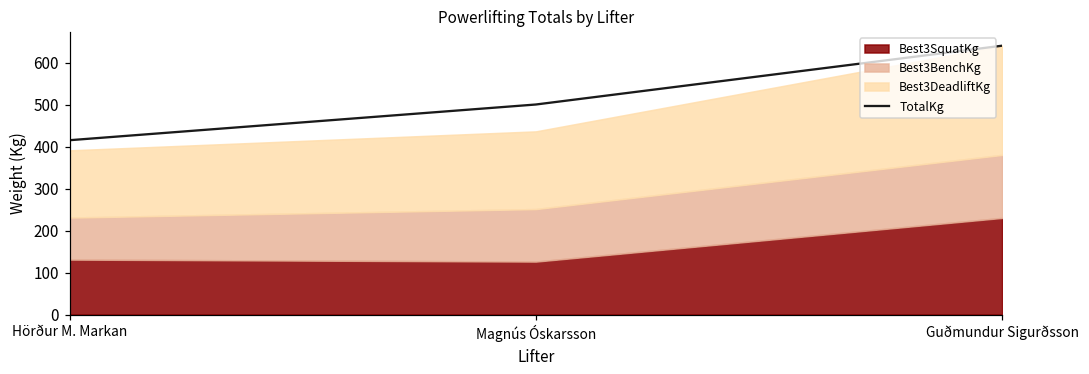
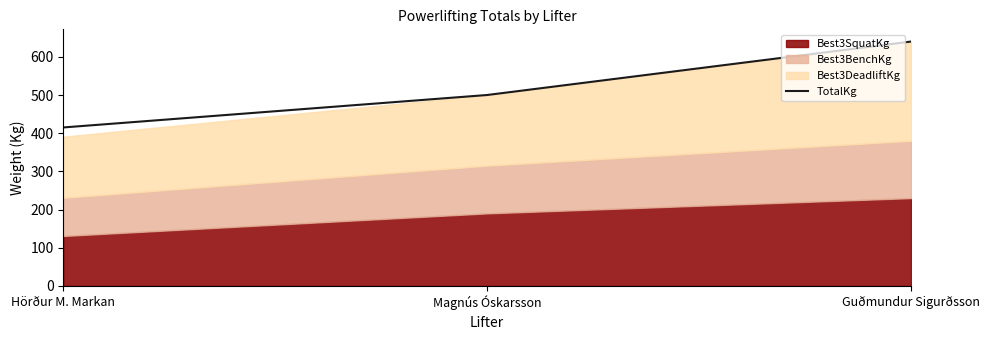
  {
    "TotalKg": {
      "Hörður M. Markan": 420
    },
    "Best3SquatKg": {
      "Hörður M. Markan": 130,
-     "Magnús Óskarsson": 130,
+     "Magnús Óskarsson": 190,
      "Guðmundur Sigurðsson": 230
    }
  }
